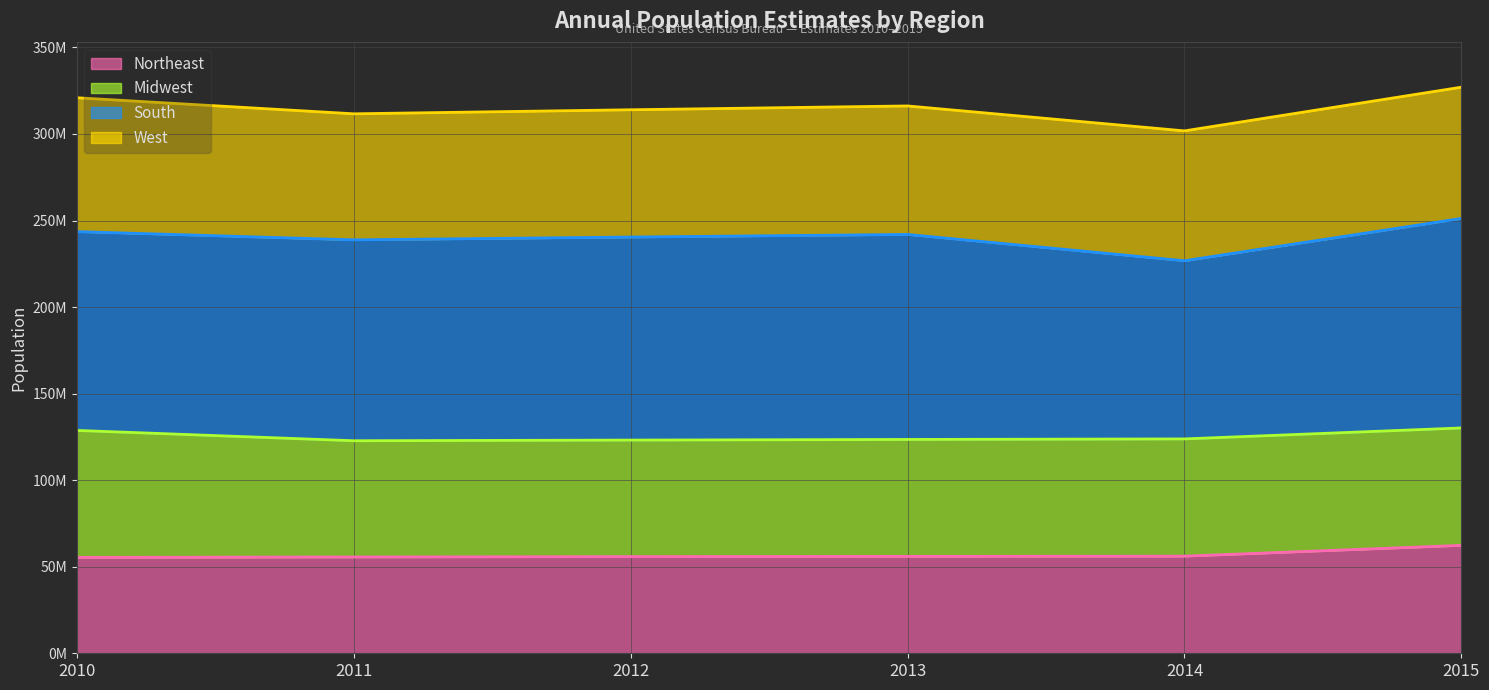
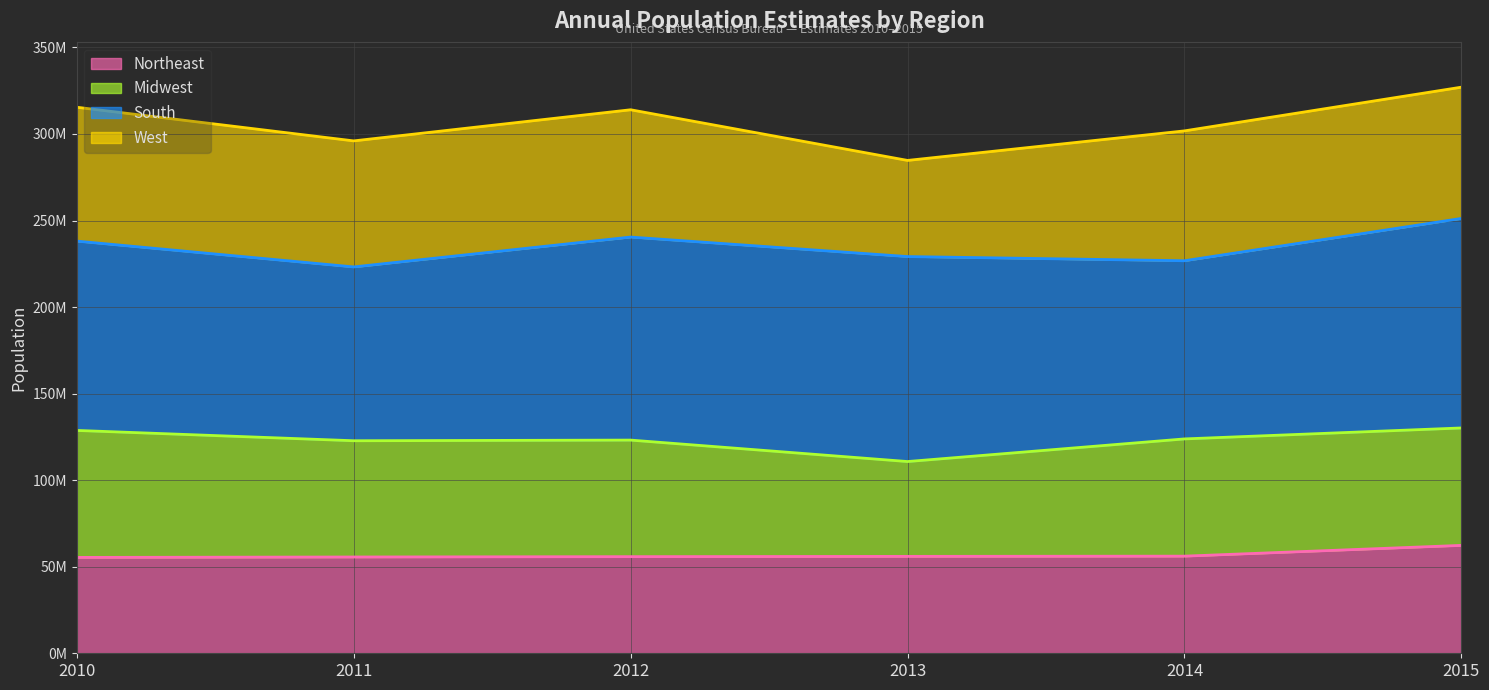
  {
    "Northeast": {
      "2010": 55000000,
      "2011": 56000000,
      "2012": 56000000,
      "2013": 56000000,
      "2014": 56000000,
      "2015": 62000000
    },
    "Midwest": {
      "2010": 73000000,
      "2011": 67000000,
      "2012": 67000000,
-     "2013": 68000000,
+     "2013": 55000000,
      "2014": 68000000,
      "2015": 68000000
    },
    "South": {
-     "2010": 115000000,
-     "2011": 116000000,
+     "2010": 109000000,
+     "2011": 100000000,
      "2012": 117000000,
      "2013": 118000000,
      "2014": 103000000,
      "2015": 121000000
    },
    "West": {
      "2010": 77000000,
      "2011": 73000000,
      "2012": 74000000,
-     "2013": 74000000,
+     "2013": 56000000,
      "2014": 75000000,
      "2015": 76000000
    }
  }
